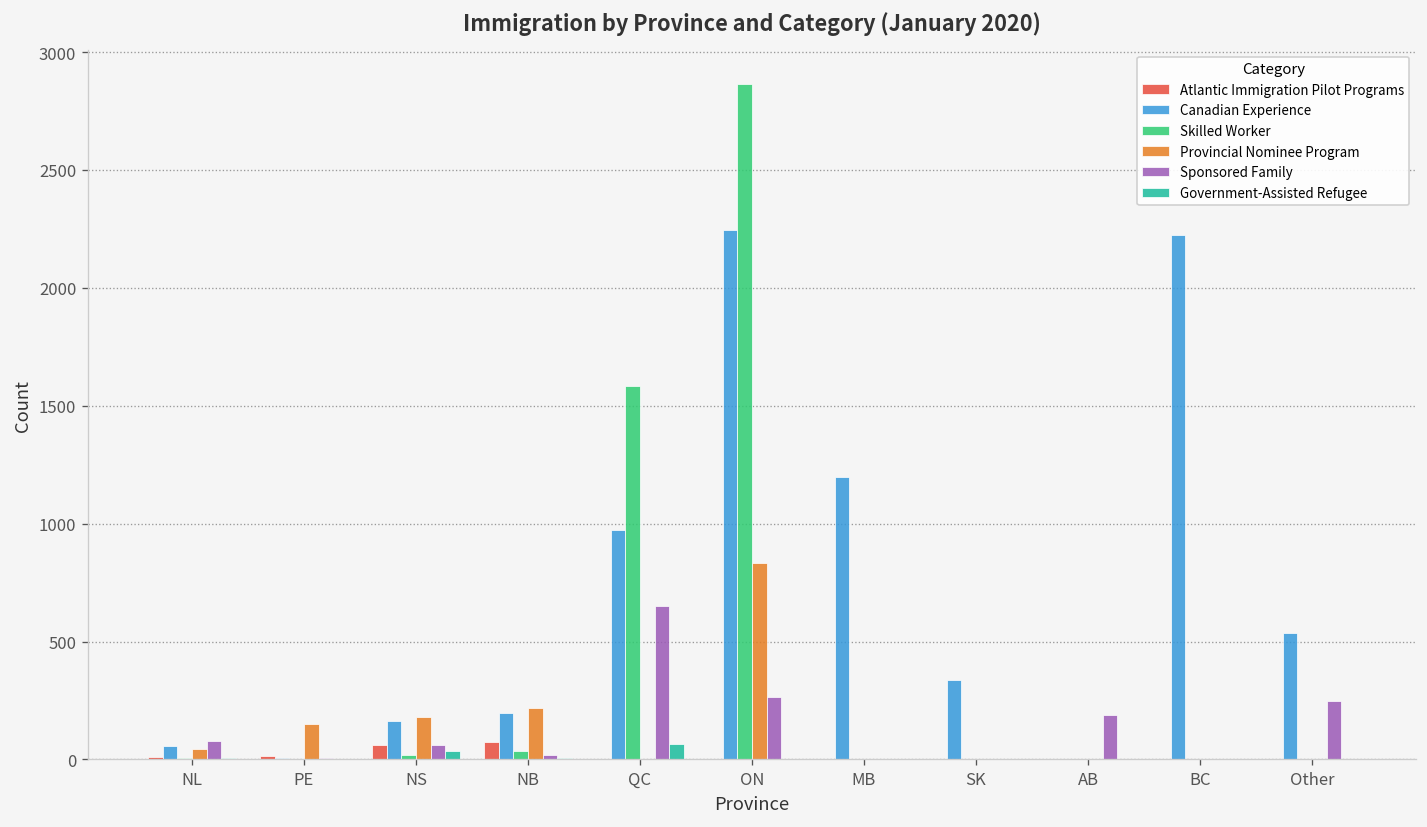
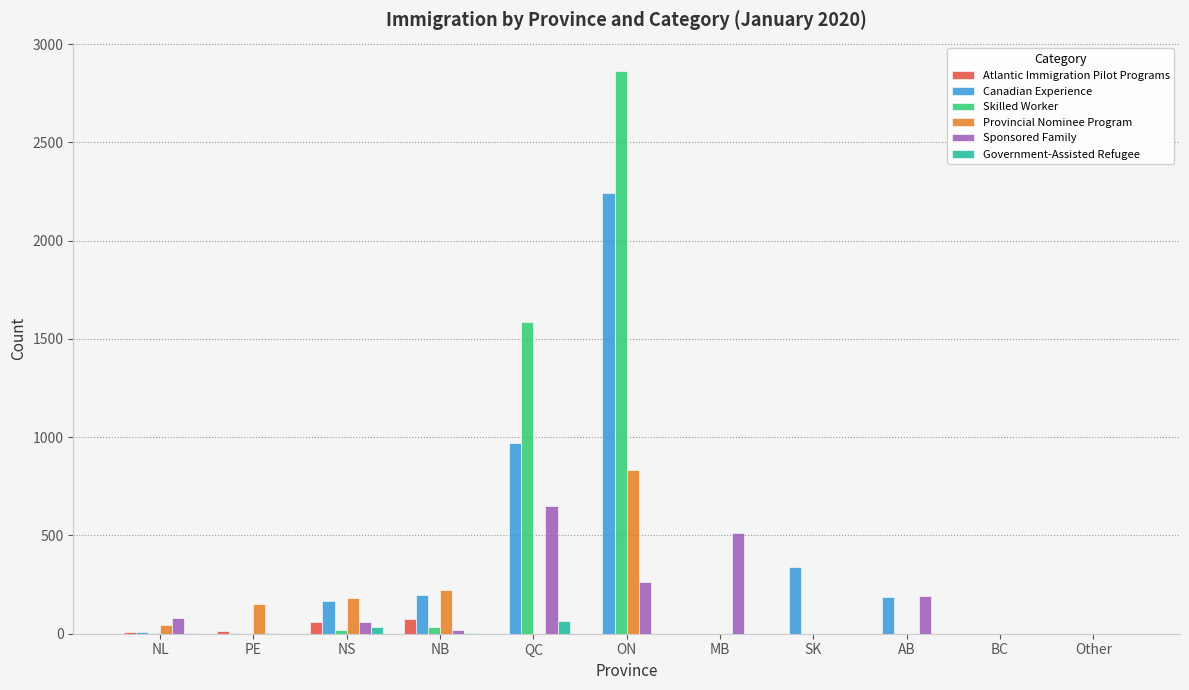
  {
    "Canadian Experience": {
-     "NL": 60,
+     "NL": 10,
      "NS": 160,
      "NB": 200,
      "QC": 970,
      "ON": 2250,
-     "MB": 1200,
+     "MB": 0,
      "SK": 340,
-     "AB": 0,
-     "BC": 2220,
-     "Other": 540
+     "AB": 190,
+     "BC": 0,
+     "Other": 0
    },
    "Sponsored Family": {
      "NL": 80,
      "NS": 60,
      "NB": 20,
      "QC": 650,
      "ON": 260,
-     "MB": 0,
+     "MB": 510,
      "SK": 0,
      "AB": 190,
      "BC": 0,
-     "Other": 250
+     "Other": 0
    }
  }
